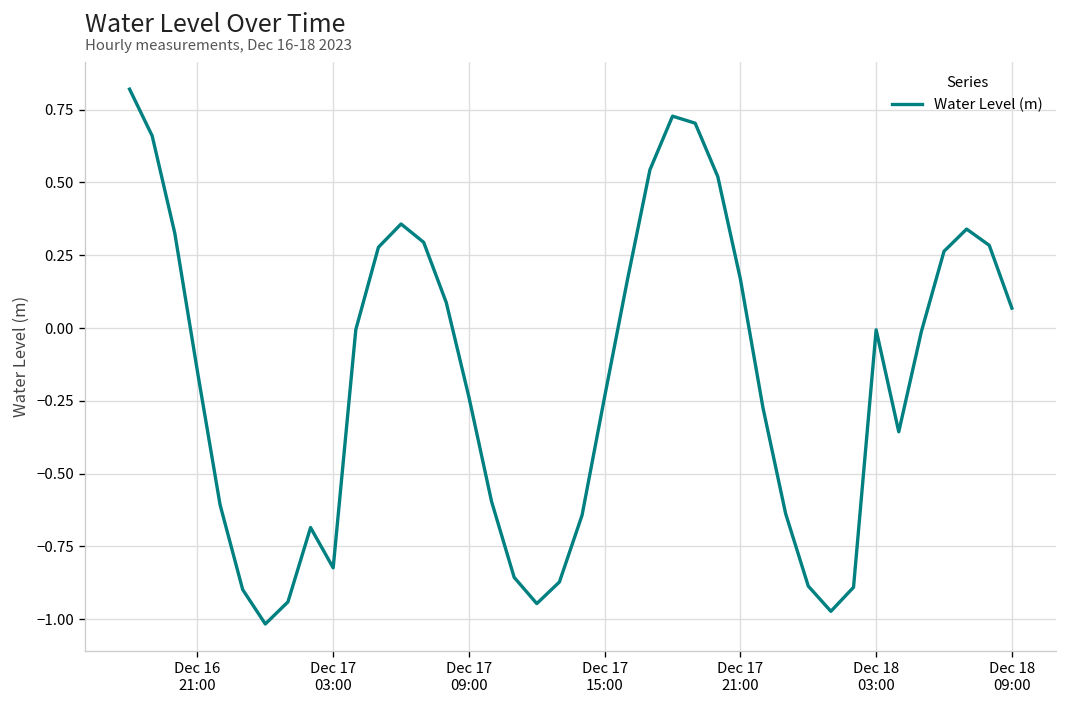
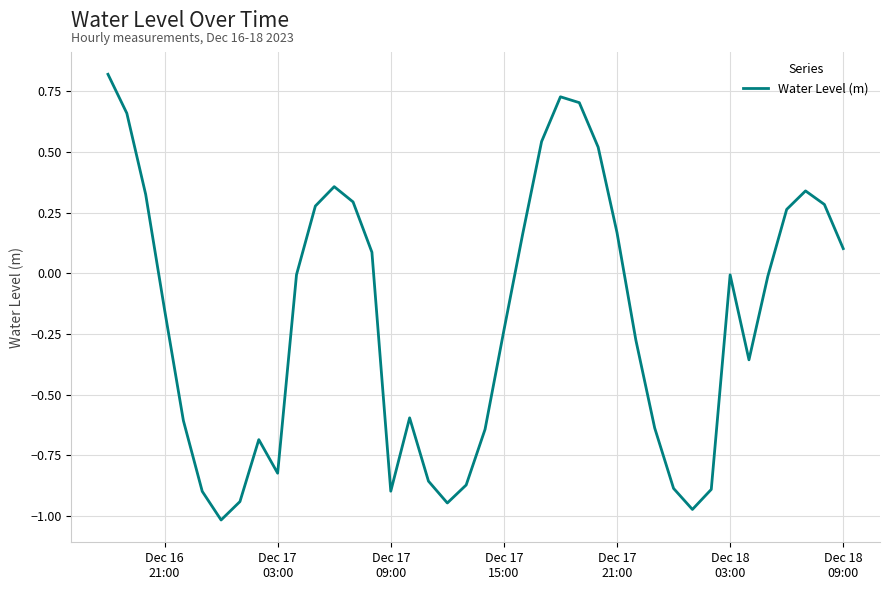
  {
    "Dec 16 21:00": -0.15,
    "Dec 17 03:00": -0.82,
-   "Dec 17 09:00": -0.24,
+   "Dec 17 09:00": -0.90,
    "Dec 17 15:00": -0.24,
    "Dec 17 21:00": 0.17,
    "Dec 18 03:00": -0.01,
-   "Dec 18 09:00": 0.07
+   "Dec 18 09:00": 0.10
  }
